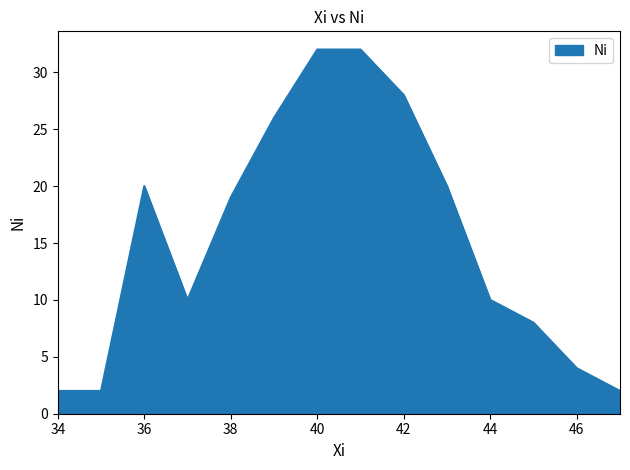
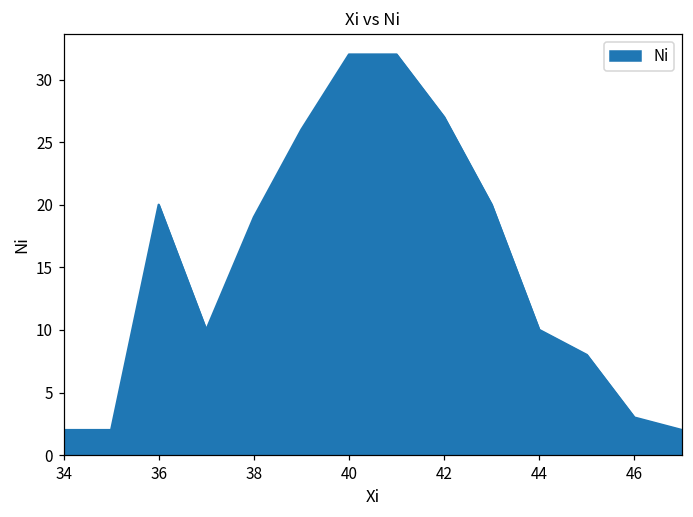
  {
    "34": 2,
    "36": 20,
    "38": 19,
    "40": 32,
-   "42": 28,
+   "42": 27,
    "44": 10,
-   "46": 4
+   "46": 3
  }
